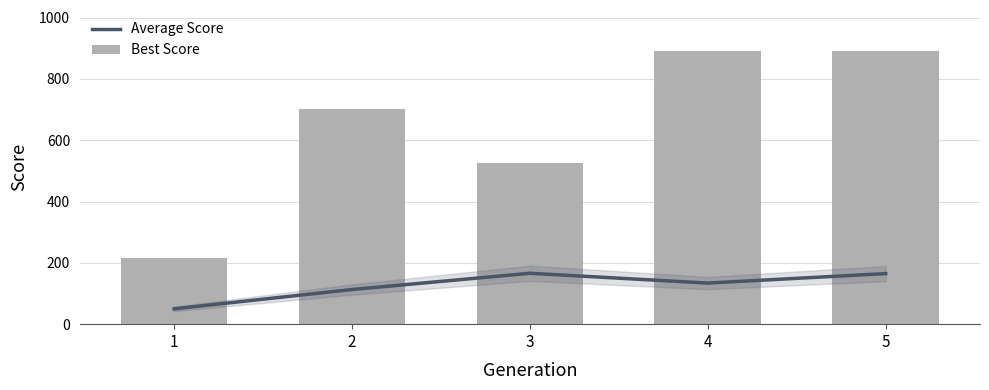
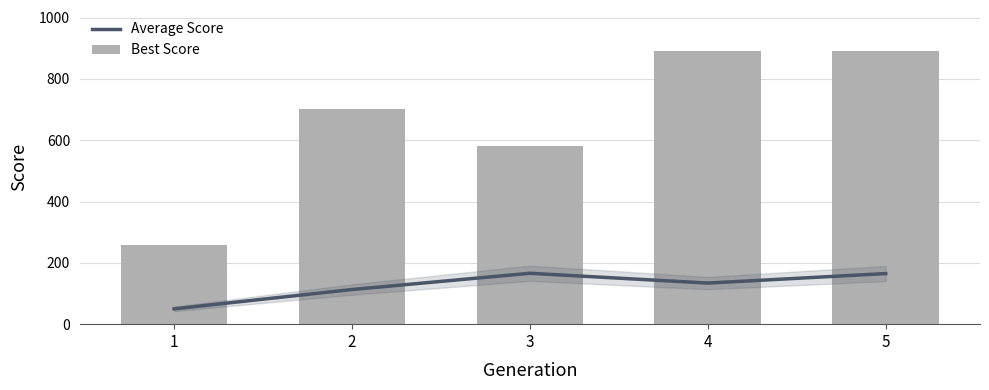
  {
    "Best Score": {
-     "1": 220,
+     "1": 260,
      "2": 700,
-     "3": 530,
+     "3": 580,
      "4": 890,
      "5": 890
    }
  }
